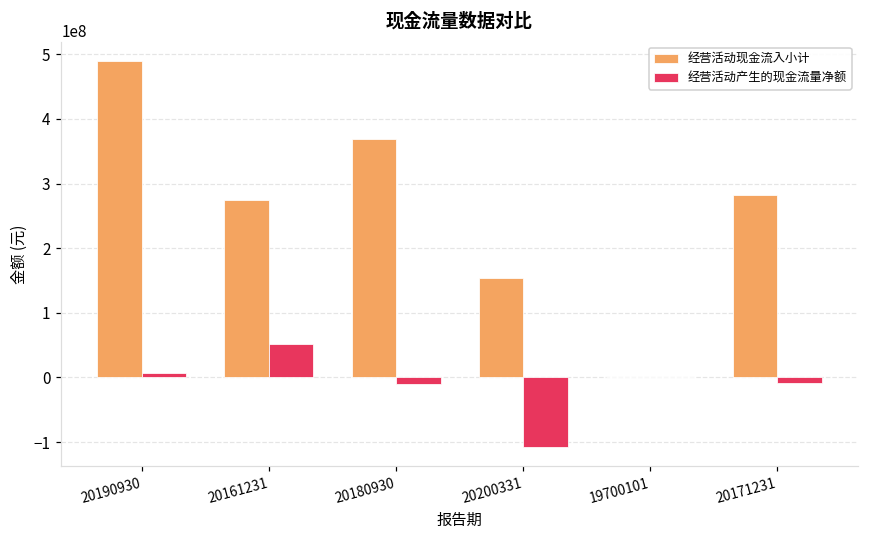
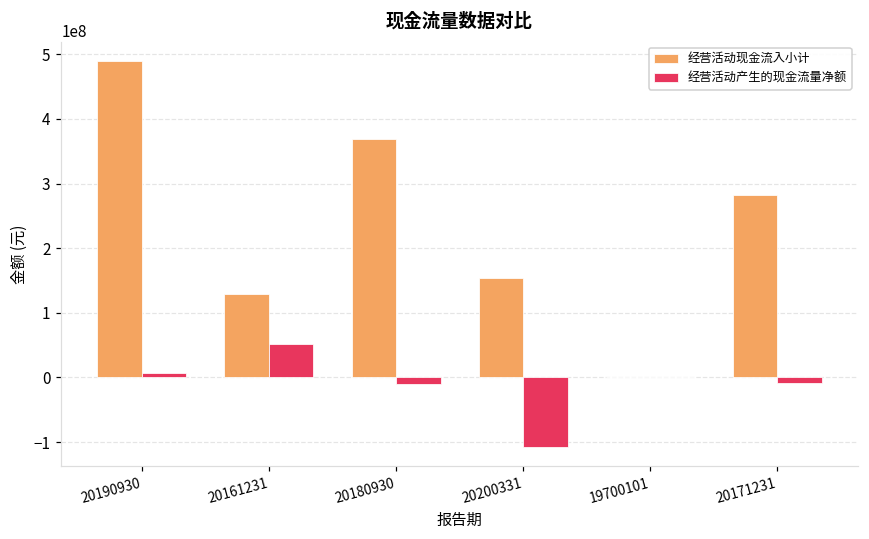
  {
    "经营活动现金流入小计": {
      "20190930": 490000000,
-     "20161231": 270000000,
+     "20161231": 130000000,
      "20180930": 370000000,
      "20200331": 150000000,
      "19700101": 0,
      "20171231": 280000000
    },
    "经营活动产生的现金流量净额": {
      "20190930": 10000000,
      "20161231": 50000000,
      "20180930": -10000000,
      "20200331": -110000000,
      "19700101": 0,
      "20171231": -10000000
    }
  }
